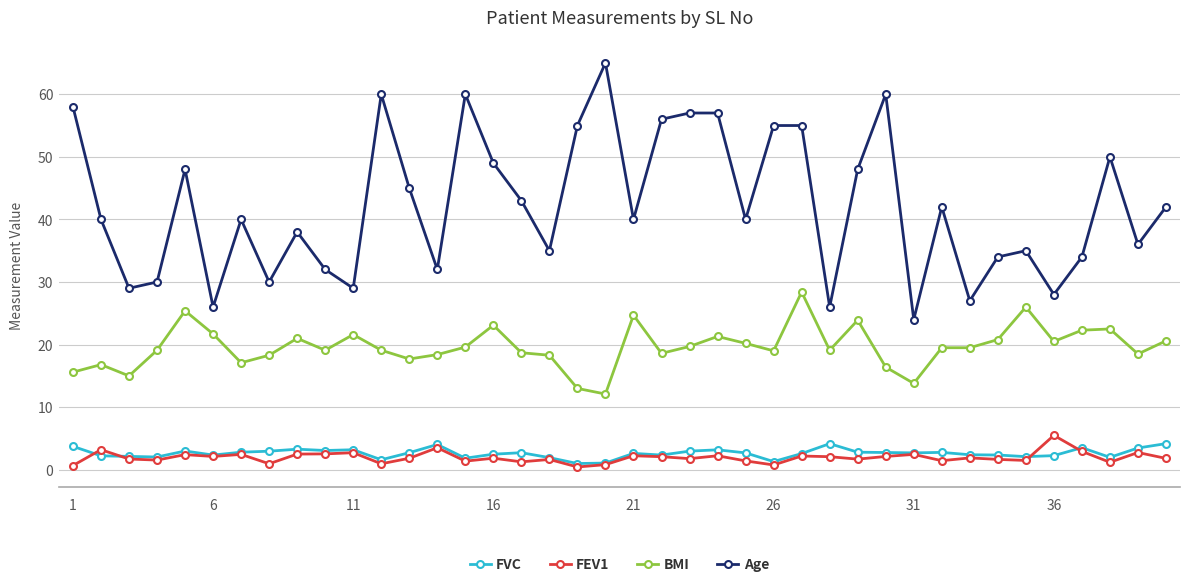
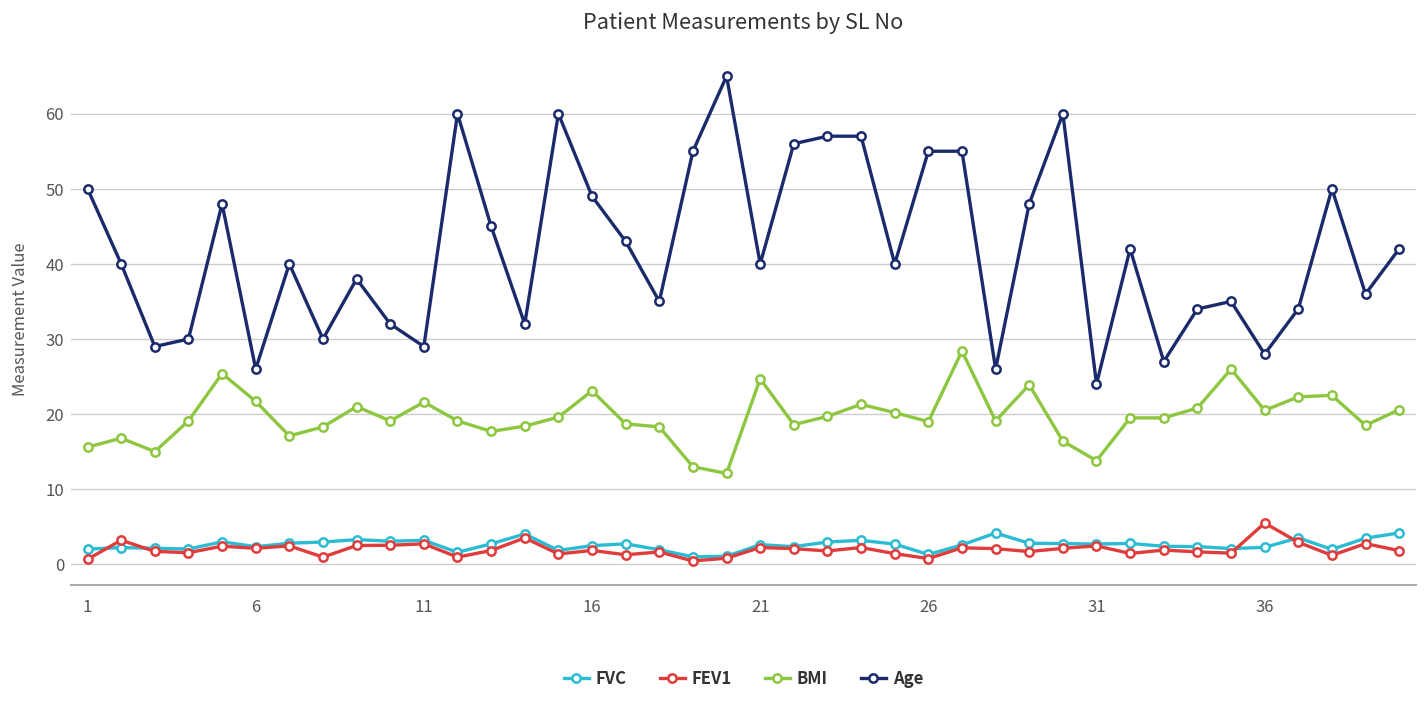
  {
    "FVC": {
-     "1": 4,
+     "1": 2,
      "11": 3,
      "16": 2,
      "26": 1,
      "36": 2
    },
    "FEV1": {
      "1": 1,
      "11": 3,
      "16": 2,
      "26": 1,
      "36": 6
    },
    "BMI": {
      "1": 16,
      "6": 22,
      "11": 22,
      "16": 23,
      "21": 25,
      "26": 19,
      "31": 14,
      "36": 21
    },
    "Age": {
-     "1": 58,
+     "1": 50,
      "6": 26,
      "11": 29,
      "16": 49,
      "21": 40,
      "26": 55,
      "31": 24,
      "36": 28
    }
  }
